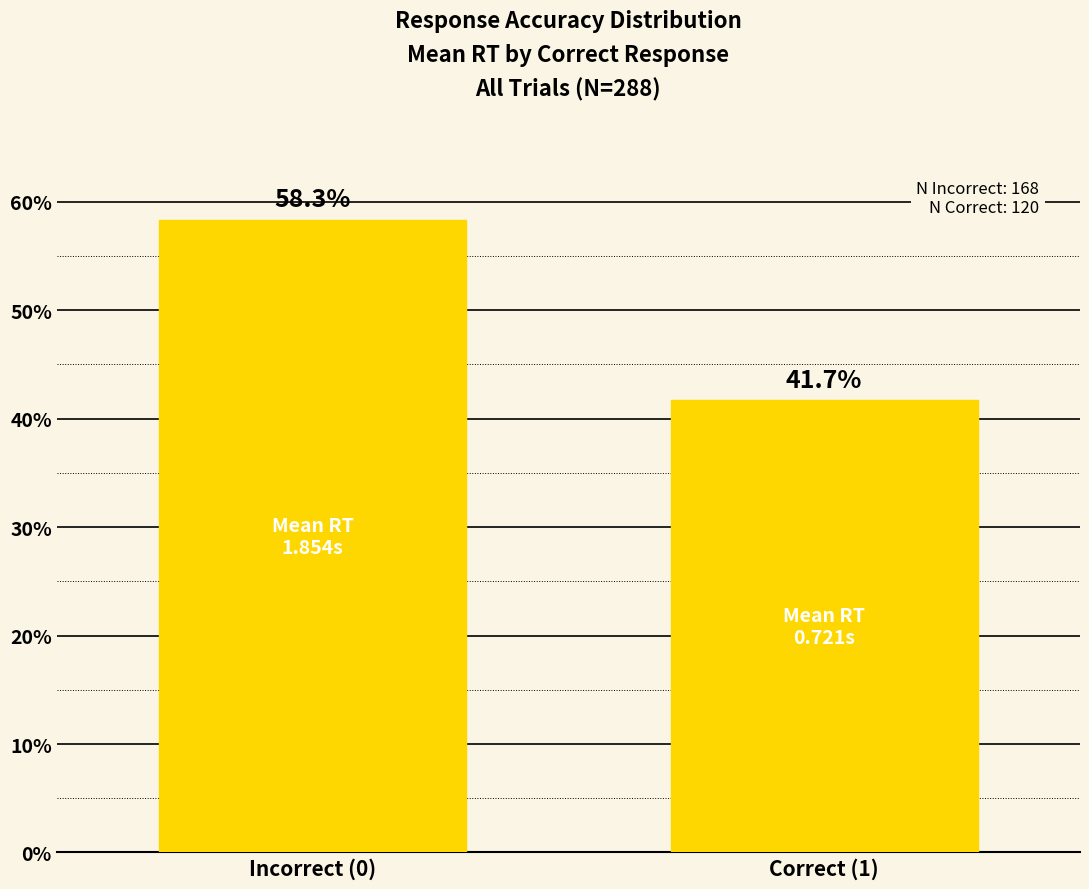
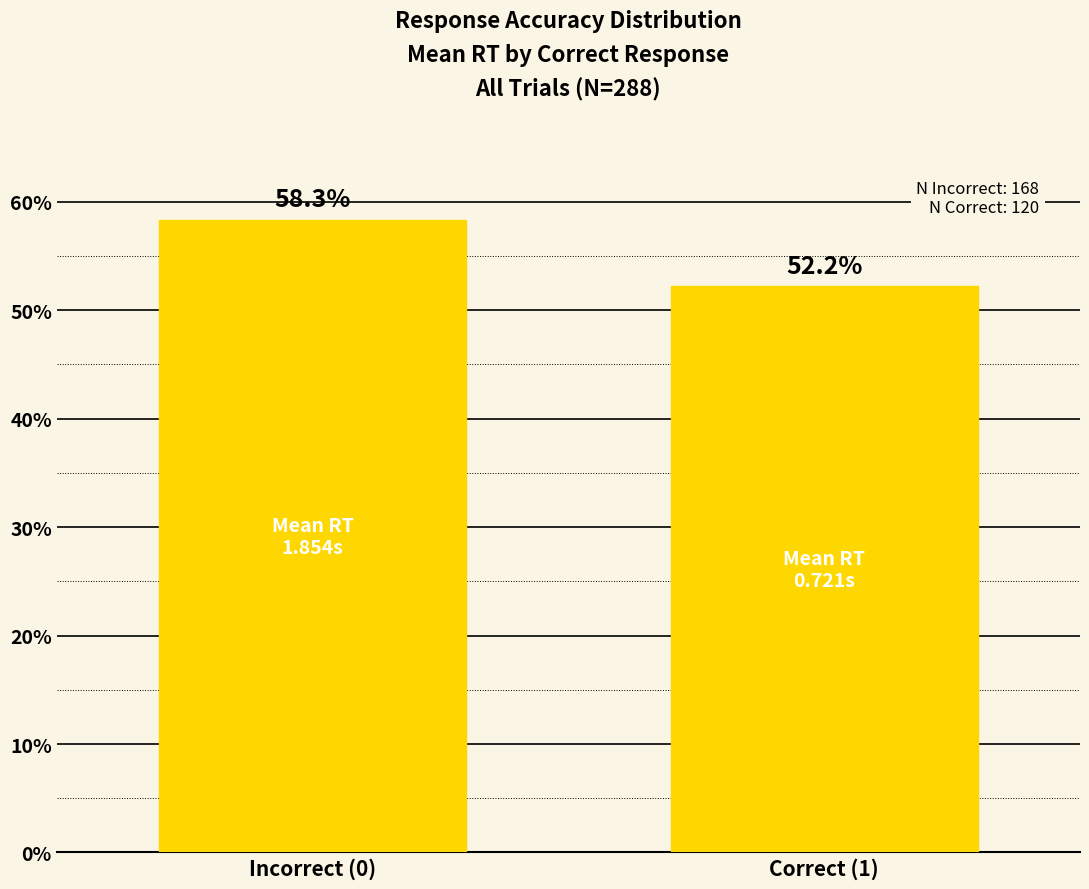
  {
    "Incorrect (0)": "58.3%",
-   "Correct (1)": "41.7%"
+   "Correct (1)": "52.2%"
  }
